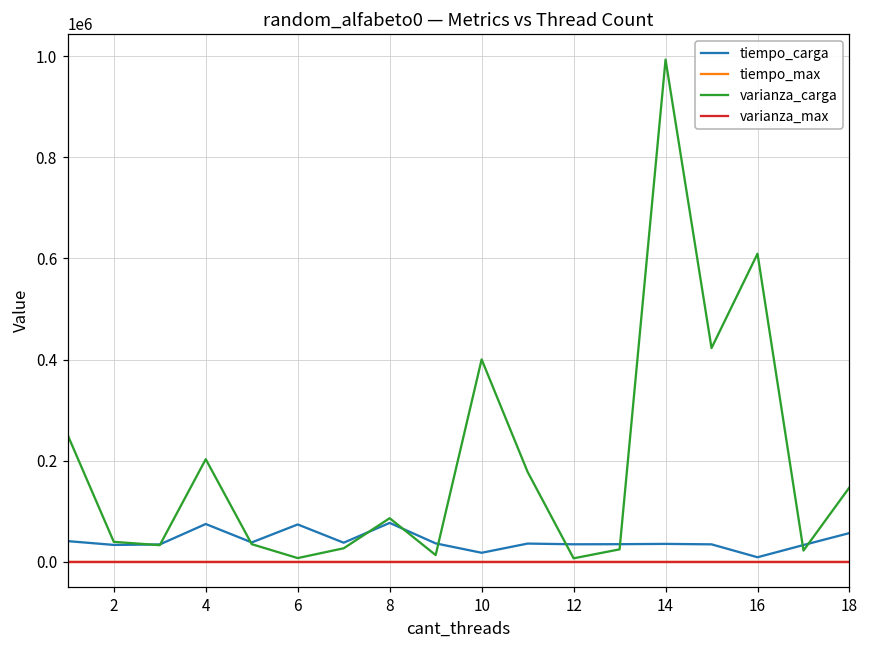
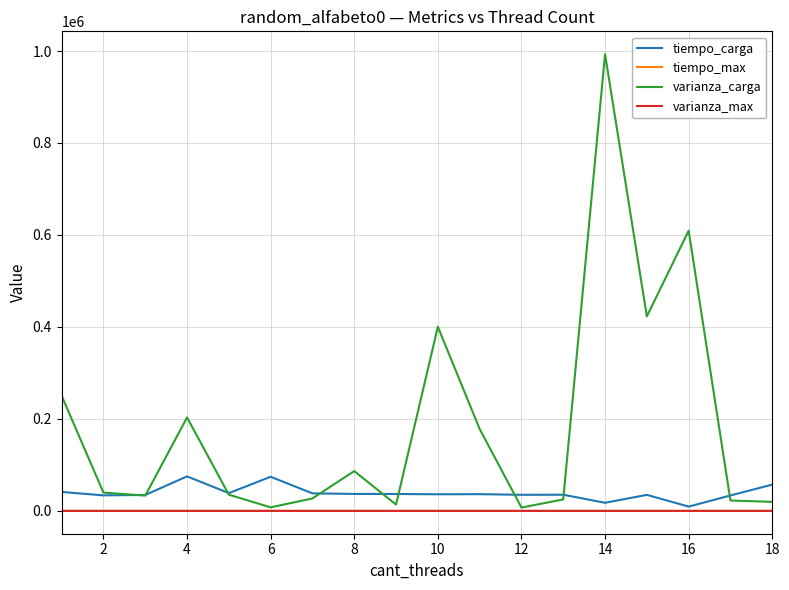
  {
    "tiempo_carga": {
      "2": 30000,
      "4": 80000,
      "6": 70000,
-     "8": 80000,
-     "10": 20000,
+     "8": 40000,
+     "10": 40000,
      "12": 30000,
-     "14": 40000,
+     "14": 20000,
      "16": 10000,
      "18": 60000
    },
    "varianza_max": {
      "2": 0,
      "4": 0,
      "6": 0,
      "8": 0,
      "10": 0,
      "12": 0,
      "14": 0,
      "16": 0,
      "18": 0
    },
    "varianza_carga": {
      "2": 40000,
      "4": 200000,
      "6": 10000,
      "8": 90000,
      "10": 400000,
      "12": 10000,
      "14": 990000,
      "16": 610000,
-     "18": 150000
+     "18": 20000
    }
  }
